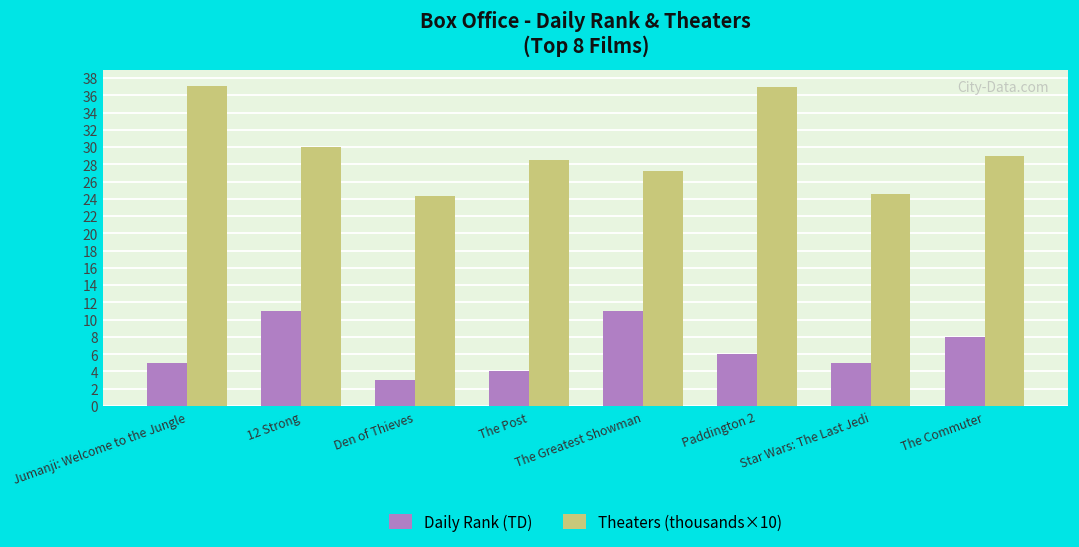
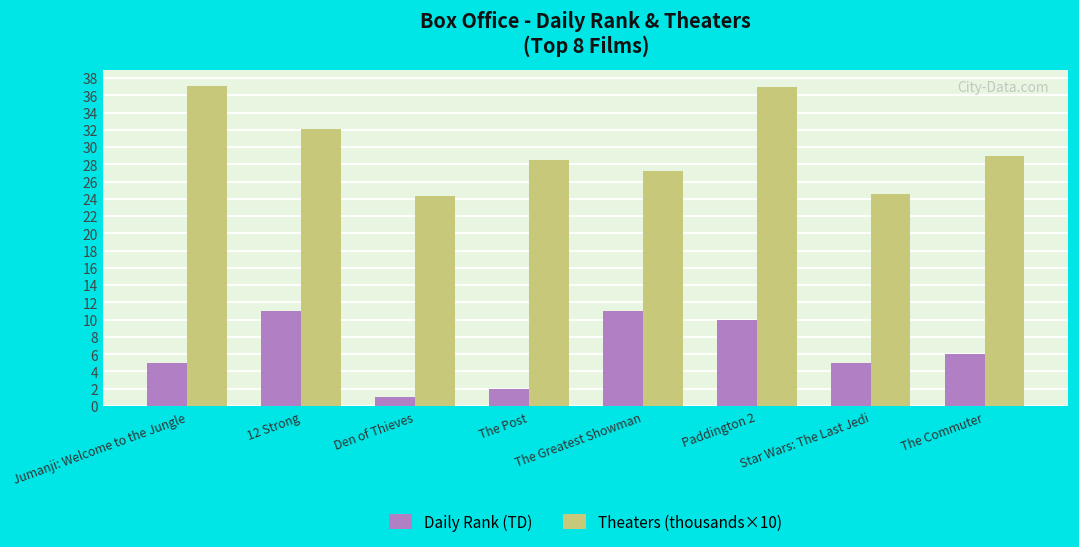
  {
    "Daily Rank (TD)": {
      "Jumanji: Welcome to the Jungle": 5,
      "12 Strong": 11,
-     "Den of Thieves": 3,
-     "The Post": 4,
+     "Den of Thieves": 1,
+     "The Post": 2,
      "The Greatest Showman": 11,
-     "Paddington 2": 6,
+     "Paddington 2": 10,
      "Star Wars: The Last Jedi": 5,
-     "The Commuter": 8
+     "The Commuter": 6
    },
    "Theaters (thousands×10)": {
      "Jumanji: Welcome to the Jungle": 37,
-     "12 Strong": 30,
+     "12 Strong": 32,
      "Den of Thieves": 24,
      "The Post": 29,
      "The Greatest Showman": 27,
      "Paddington 2": 37,
      "Star Wars: The Last Jedi": 25,
      "The Commuter": 29
    }
  }
